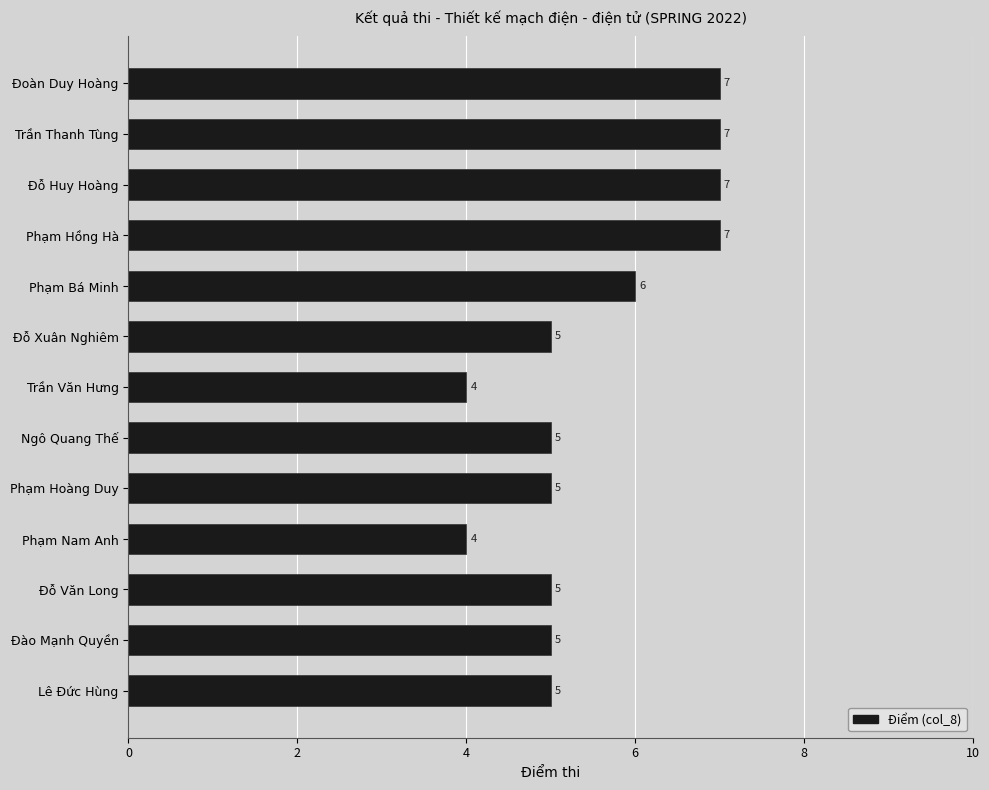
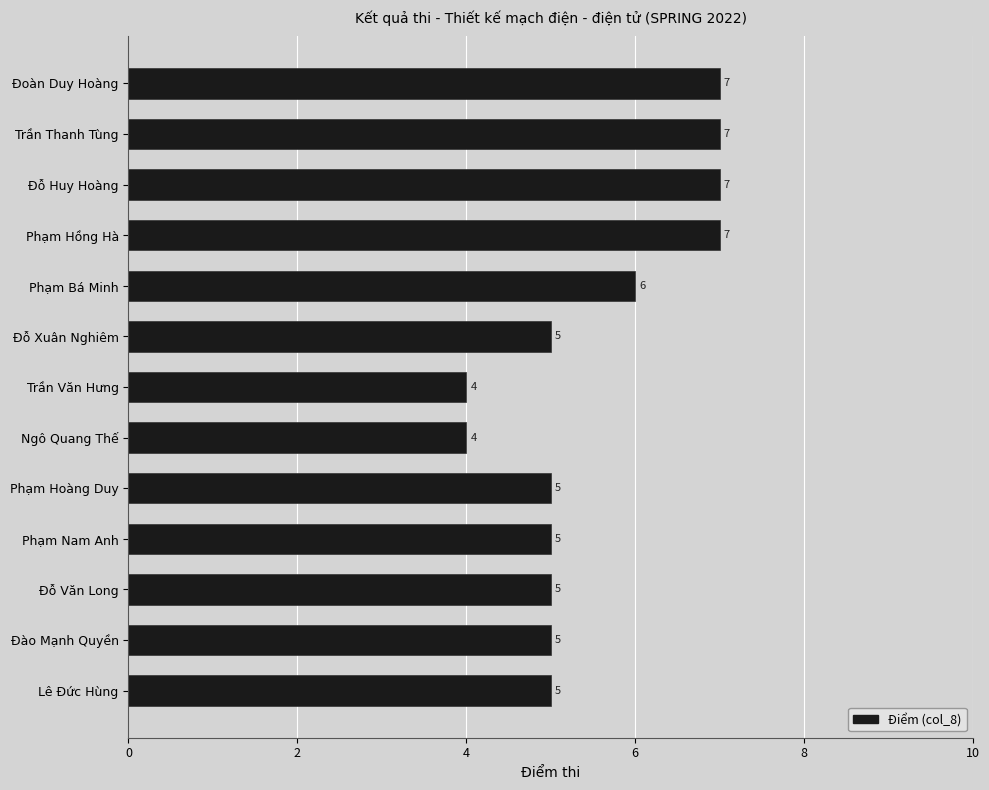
  {
    "Đoàn Duy Hoàng": 7,
    "Trần Thanh Tùng": 7,
    "Đỗ Huy Hoàng": 7,
    "Phạm Hồng Hà": 7,
    "Phạm Bá Minh": 6,
    "Đỗ Xuân Nghiêm": 5,
    "Trần Văn Hưng": 4,
-   "Ngô Quang Thế": 5,
+   "Ngô Quang Thế": 4,
    "Phạm Hoàng Duy": 5,
-   "Phạm Nam Anh": 4,
+   "Phạm Nam Anh": 5,
    "Đỗ Văn Long": 5,
    "Đào Mạnh Quyền": 5,
    "Lê Đức Hùng": 5
  }
